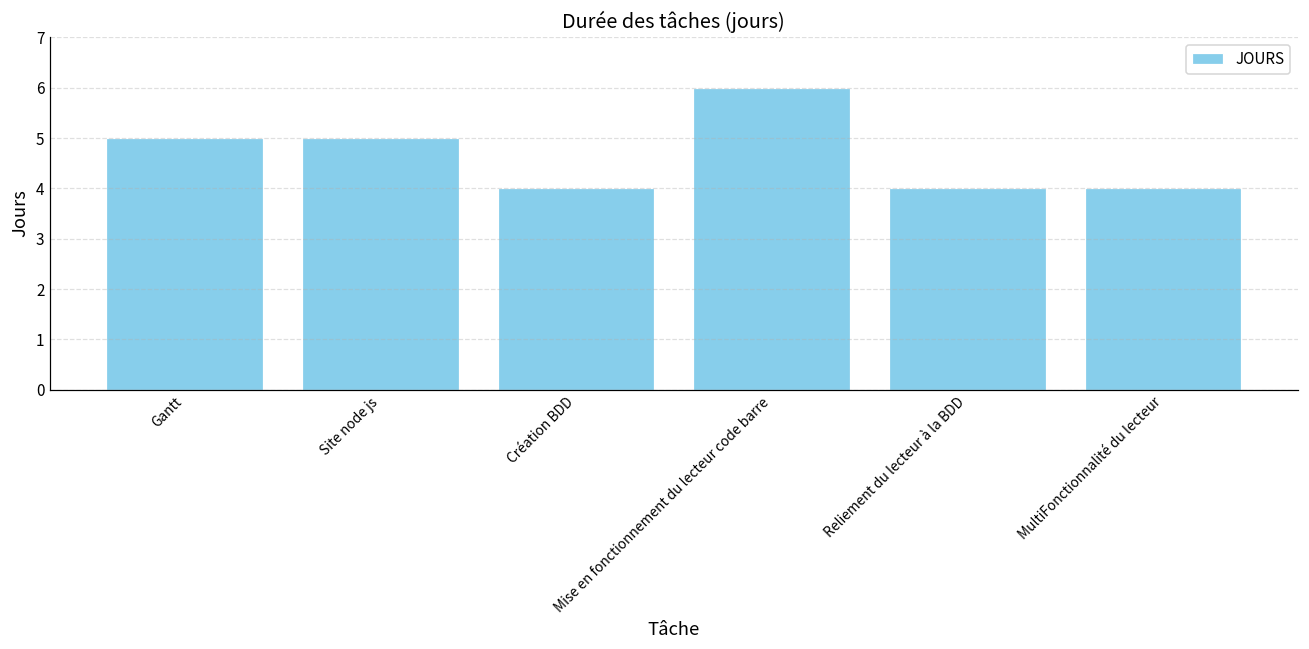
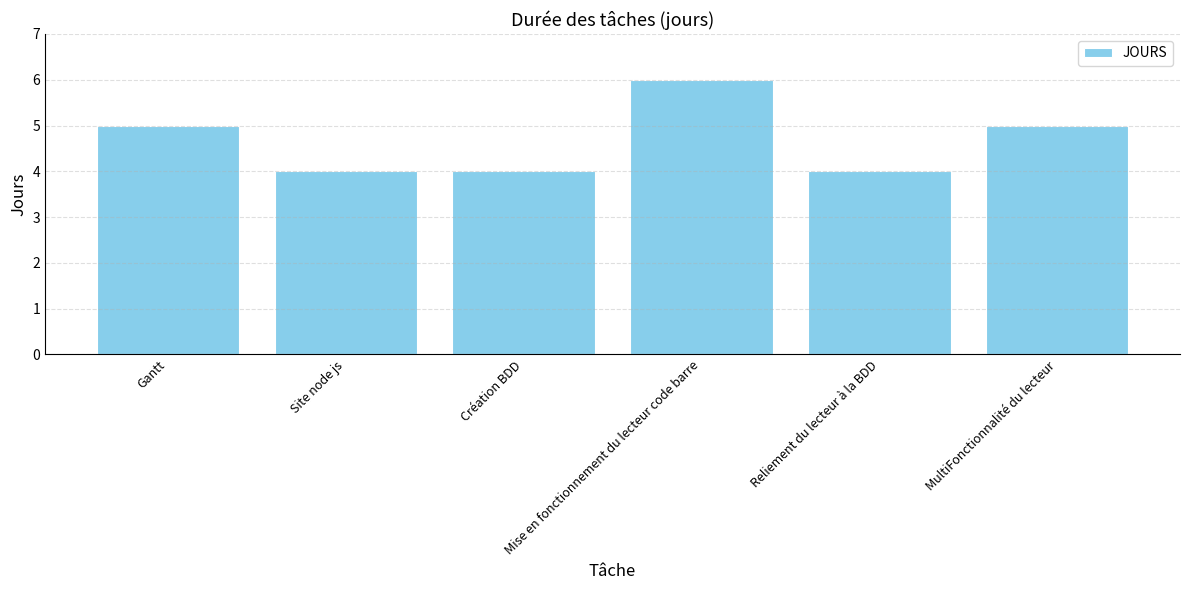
  {
    "Gantt": 5,
-   "Site node js": 5,
+   "Site node js": 4,
    "Création BDD": 4,
    "Mise en fonctionnement du lecteur code barre": 6,
    "Reliement du lecteur à la BDD": 4,
-   "MultiFonctionnalité du lecteur": 4
+   "MultiFonctionnalité du lecteur": 5
  }
